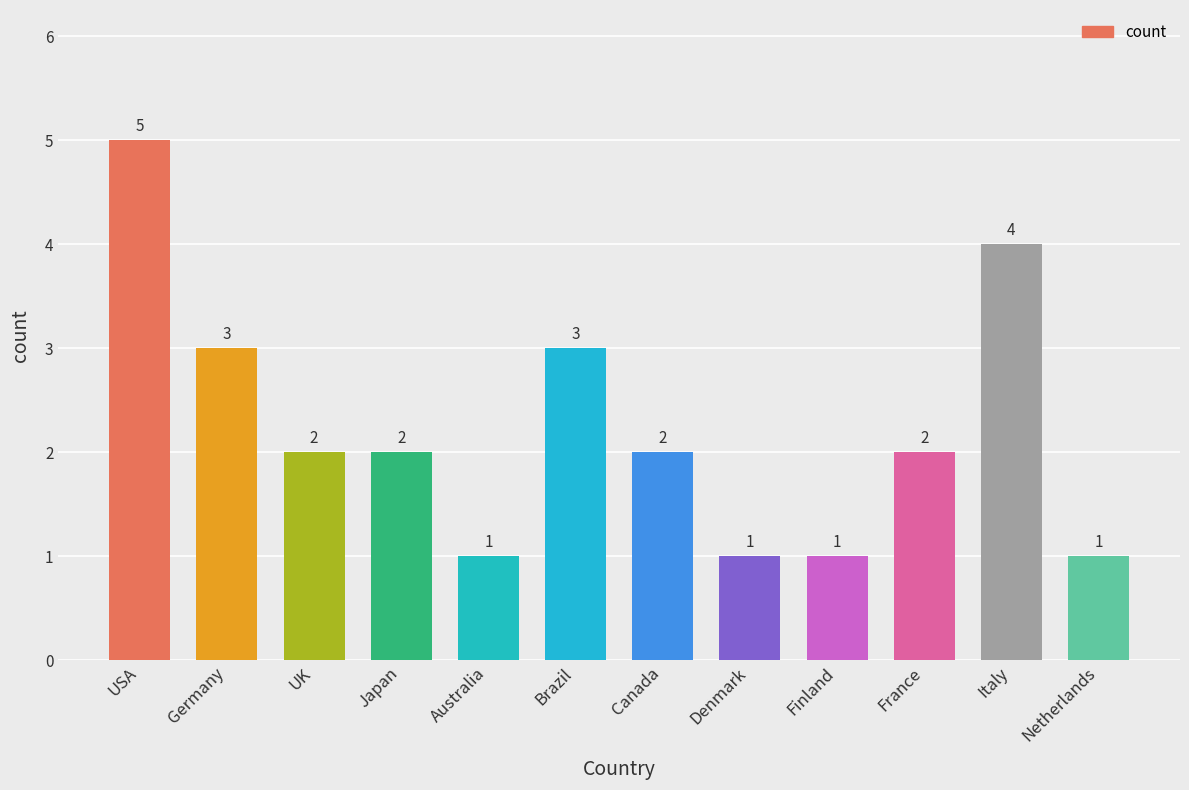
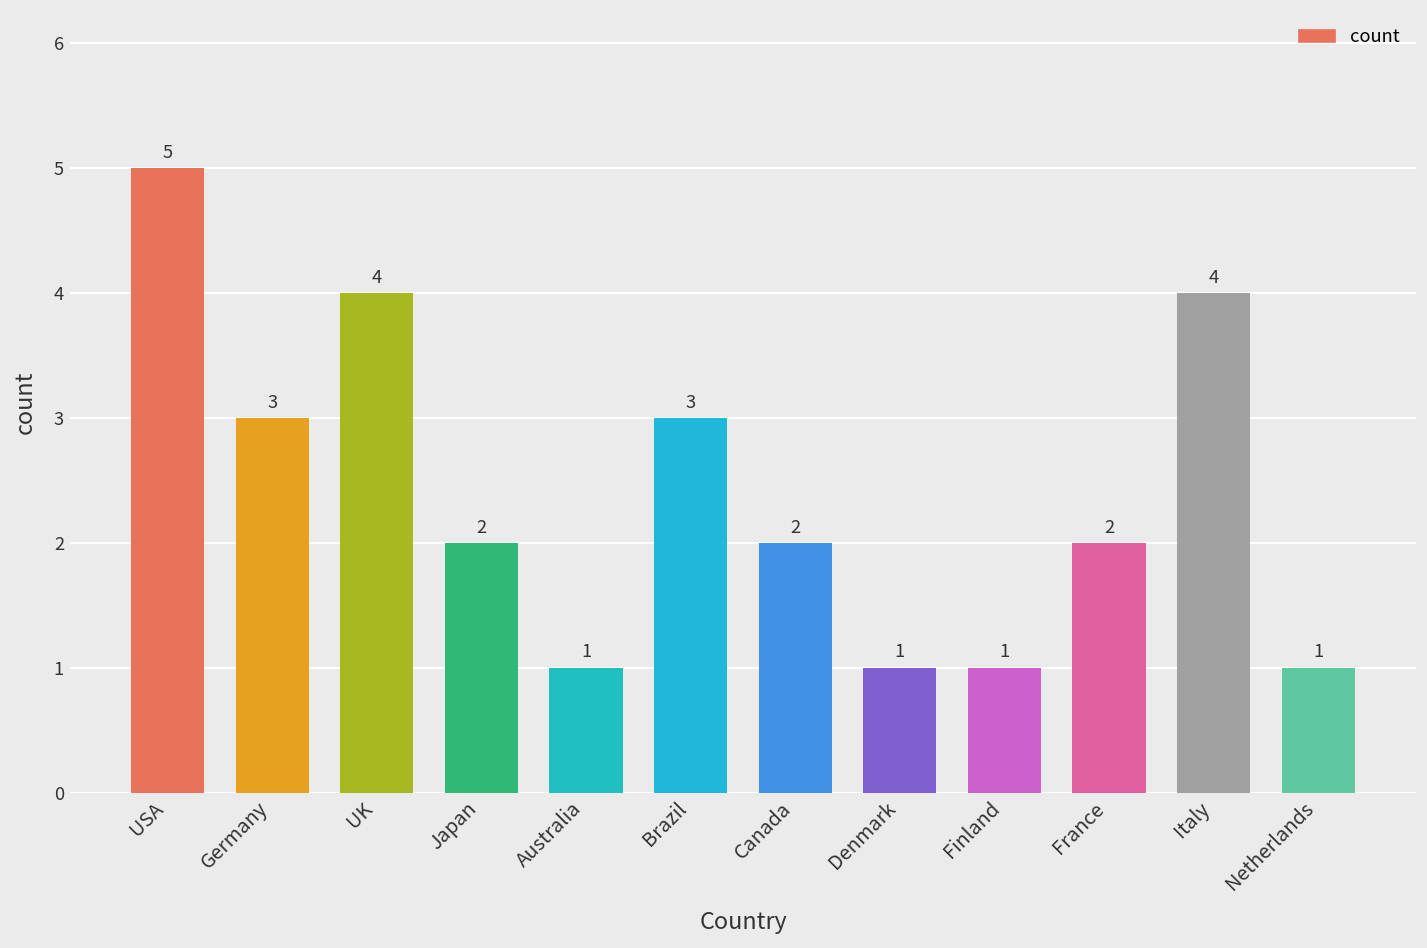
  {
    "USA": 5,
    "Germany": 3,
-   "UK": 2,
+   "UK": 4,
    "Japan": 2,
    "Australia": 1,
    "Brazil": 3,
    "Canada": 2,
    "Denmark": 1,
    "Finland": 1,
    "France": 2,
    "Italy": 4,
    "Netherlands": 1
  }
